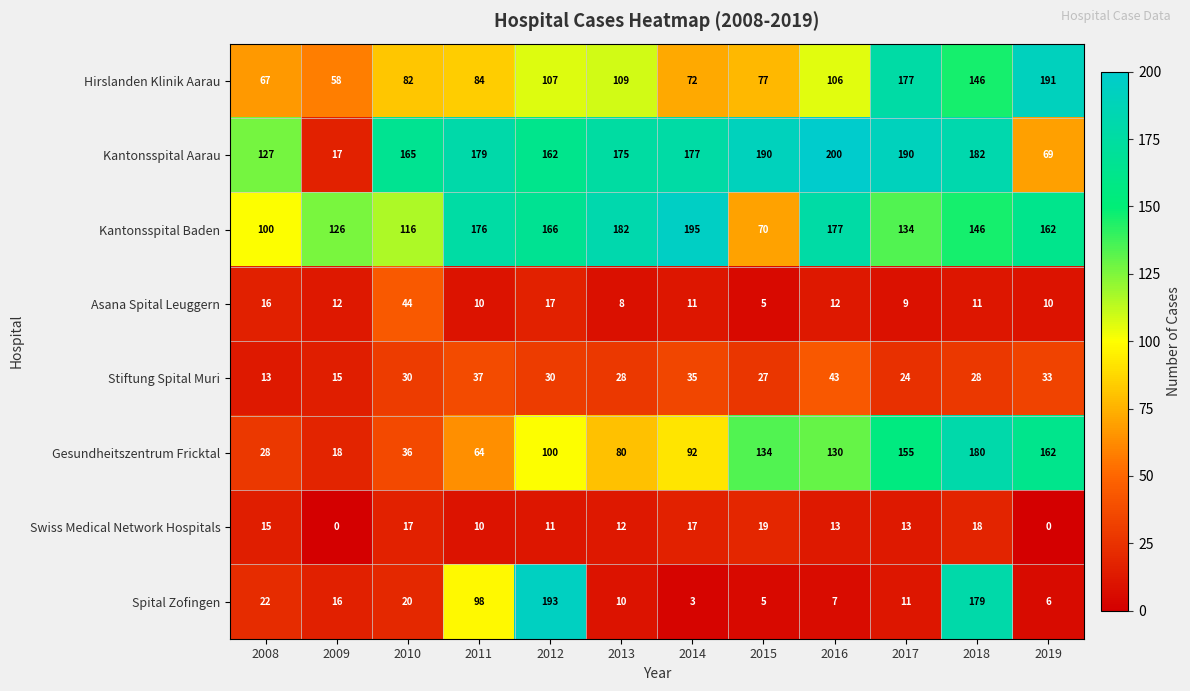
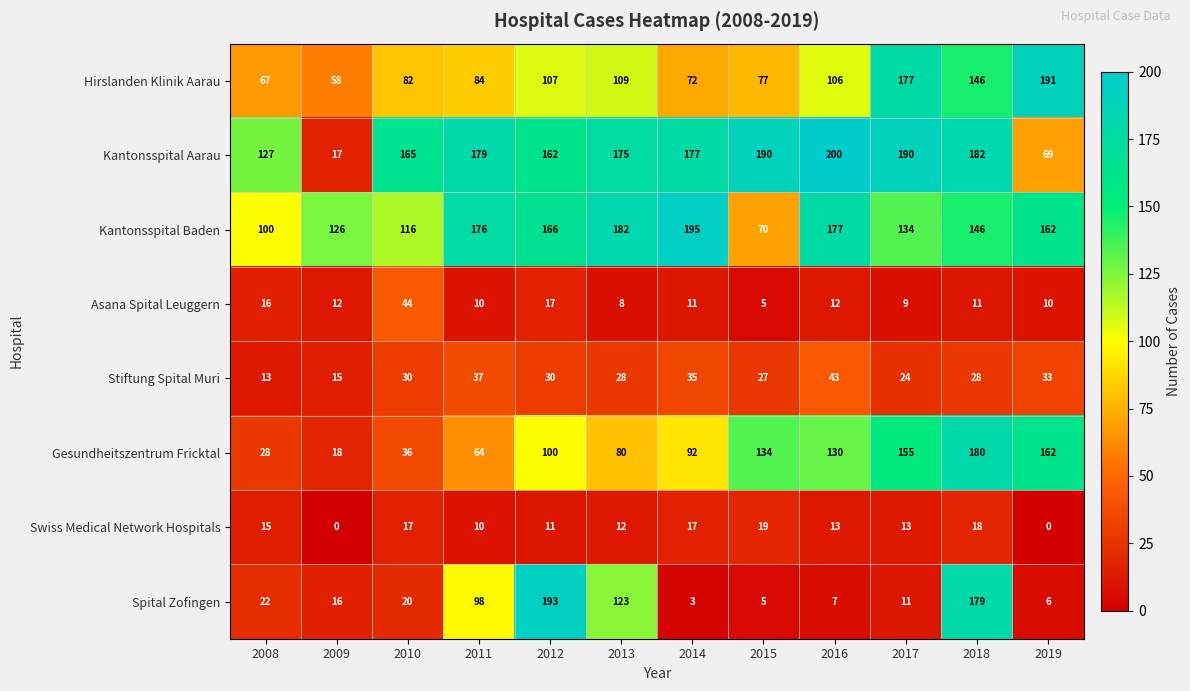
  {
    "Hirslanden Klinik Aarau": {
      "2008": 67,
      "2009": 58,
      "2010": 82,
      "2011": 84,
      "2012": 107,
      "2013": 109,
      "2014": 72,
      "2015": 77,
      "2016": 106,
      "2017": 177,
      "2018": 146,
      "2019": 191
    },
    "Kantonsspital Aarau": {
      "2008": 127,
      "2009": 17,
      "2010": 165,
      "2011": 179,
      "2012": 162,
      "2013": 175,
      "2014": 177,
      "2015": 190,
      "2016": 200,
      "2017": 190,
      "2018": 182,
      "2019": 69
    },
    "Kantonsspital Baden": {
      "2008": 100,
      "2009": 126,
      "2010": 116,
      "2011": 176,
      "2012": 166,
      "2013": 182,
      "2014": 195,
      "2015": 70,
      "2016": 177,
      "2017": 134,
      "2018": 146,
      "2019": 162
    },
    "Asana Spital Leuggern": {
      "2008": 16,
      "2009": 12,
      "2010": 44,
      "2011": 10,
      "2012": 17,
      "2013": 8,
      "2014": 11,
      "2015": 5,
      "2016": 12,
      "2017": 9,
      "2018": 11,
      "2019": 10
    },
    "Stiftung Spital Muri": {
      "2008": 13,
      "2009": 15,
      "2010": 30,
      "2011": 37,
      "2012": 30,
      "2013": 28,
      "2014": 35,
      "2015": 27,
      "2016": 43,
      "2017": 24,
      "2018": 28,
      "2019": 33
    },
    "Gesundheitszentrum Fricktal": {
      "2008": 28,
      "2009": 18,
      "2010": 36,
      "2011": 64,
      "2012": 100,
      "2013": 80,
      "2014": 92,
      "2015": 134,
      "2016": 130,
      "2017": 155,
      "2018": 180,
      "2019": 162
    },
    "Swiss Medical Network Hospitals": {
      "2008": 15,
      "2009": 0,
      "2010": 17,
      "2011": 10,
      "2012": 11,
      "2013": 12,
      "2014": 17,
      "2015": 19,
      "2016": 13,
      "2017": 13,
      "2018": 18,
      "2019": 0
    },
    "Spital Zofingen": {
      "2008": 22,
      "2009": 16,
      "2010": 20,
      "2011": 98,
      "2012": 193,
-     "2013": 10,
+     "2013": 123,
      "2014": 3,
      "2015": 5,
      "2016": 7,
      "2017": 11,
      "2018": 179,
      "2019": 6
    }
  }
